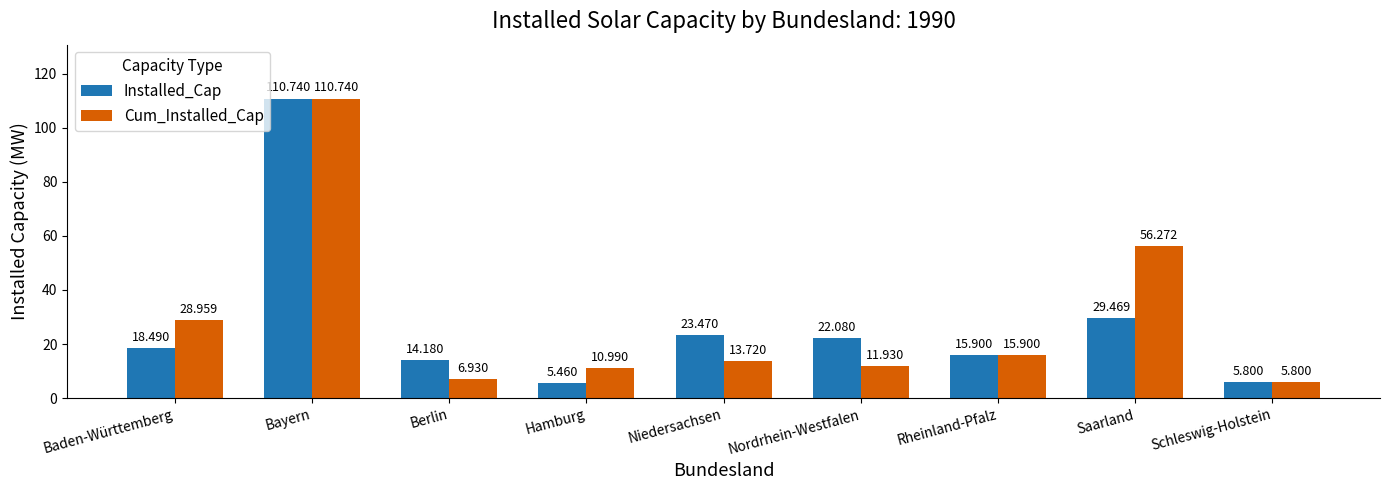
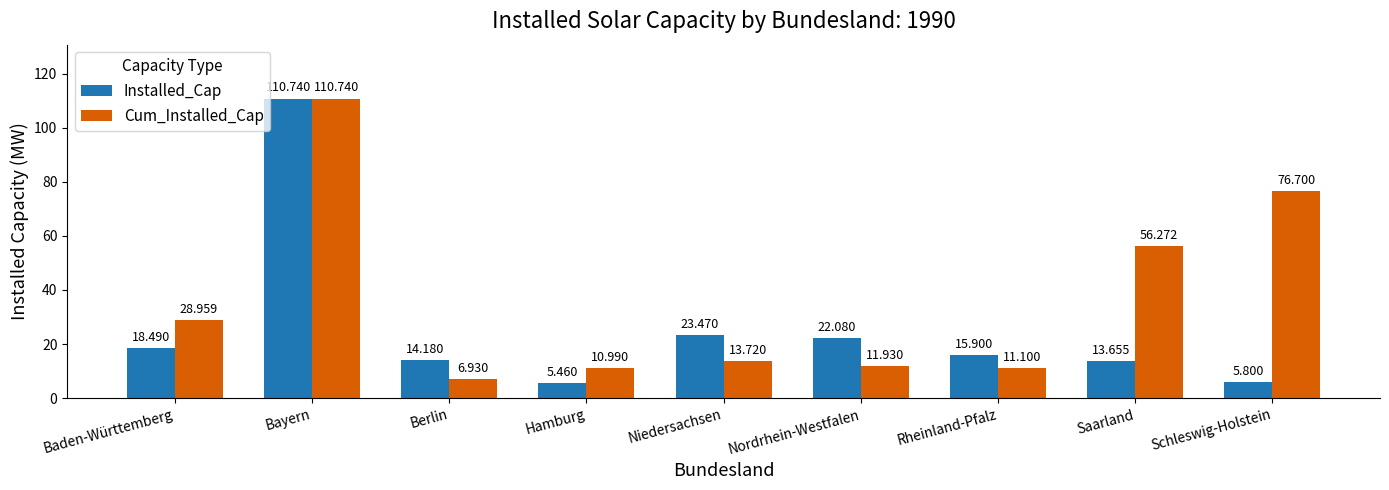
  {
    "Installed_Cap": {
      "Baden-Württemberg": 18.490,
      "Berlin": 14.180,
      "Hamburg": 5.460,
      "Niedersachsen": 23.470,
      "Nordrhein-Westfalen": 22.080,
      "Rheinland-Pfalz": 15.900,
-     "Saarland": 29.469,
+     "Saarland": 13.655,
      "Schleswig-Holstein": 5.800
    },
    "Cum_Installed_Cap": {
      "Baden-Württemberg": 28.959,
      "Bayern": 110.740,
      "Berlin": 6.930,
      "Hamburg": 10.990,
      "Niedersachsen": 13.720,
      "Nordrhein-Westfalen": 11.930,
-     "Rheinland-Pfalz": 15.900,
+     "Rheinland-Pfalz": 11.100,
      "Saarland": 56.272,
-     "Schleswig-Holstein": 5.800
+     "Schleswig-Holstein": 76.700
    }
  }
